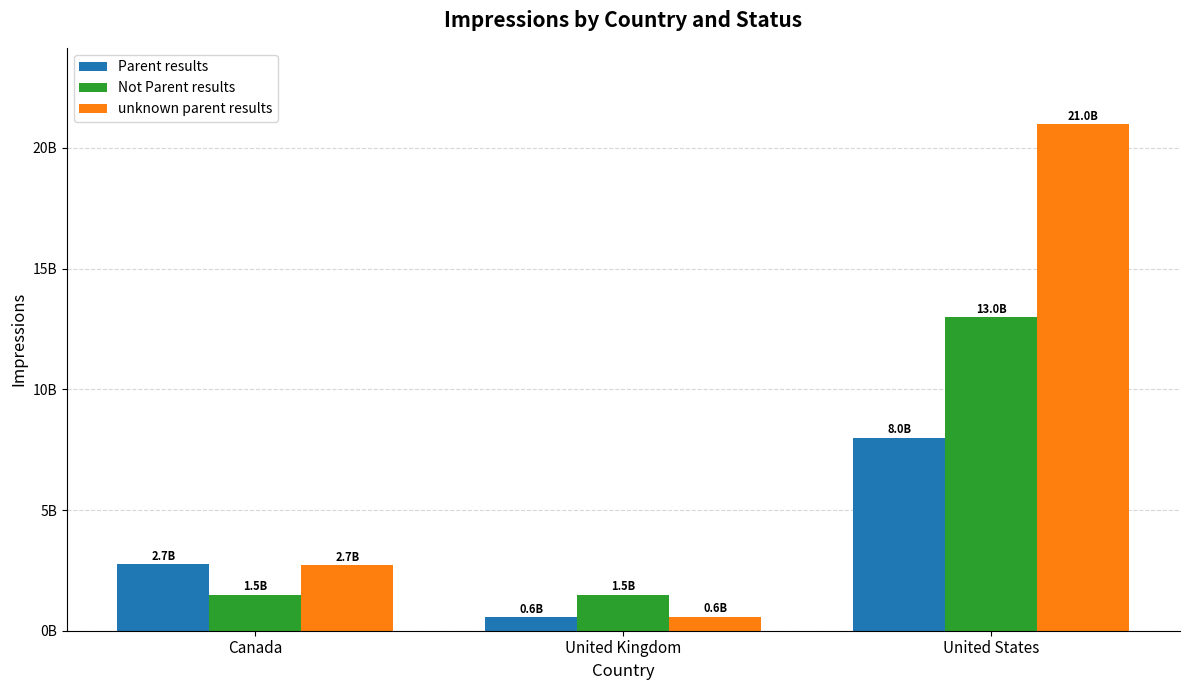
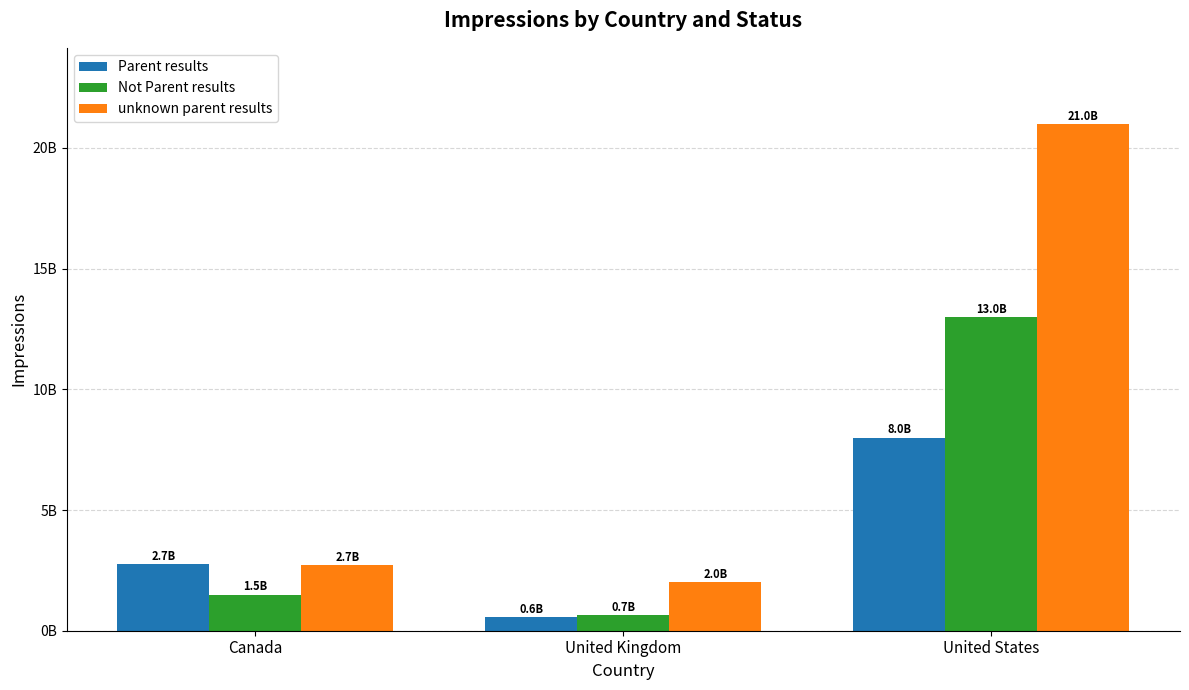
  {
    "Parent results": {
      "Canada": "2.7B",
      "United Kingdom": "0.6B",
      "United States": "8.0B"
    },
    "Not Parent results": {
      "Canada": "1.5B",
-     "United Kingdom": "1.5B",
+     "United Kingdom": "0.7B",
      "United States": "13.0B"
    },
    "unknown parent results": {
      "Canada": "2.7B",
-     "United Kingdom": "0.6B",
+     "United Kingdom": "2.0B",
      "United States": "21.0B"
    }
  }
